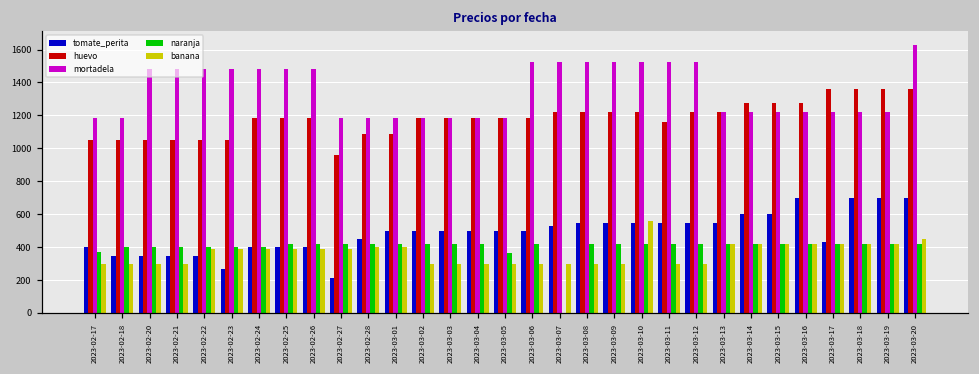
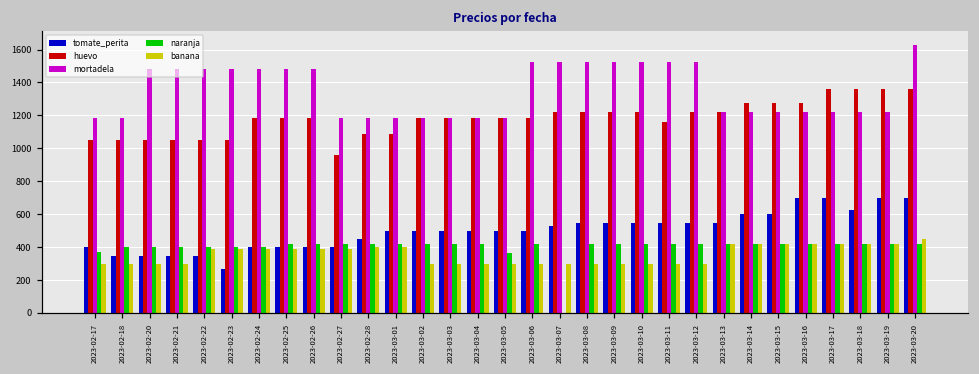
  {
    "tomate_perita": {
      "2023-02-17": 400,
      "2023-02-18": 350,
      "2023-02-20": 350,
      "2023-02-21": 350,
      "2023-02-22": 350,
      "2023-02-23": 270,
      "2023-02-24": 400,
      "2023-02-25": 400,
      "2023-02-26": 400,
-     "2023-02-27": 210,
+     "2023-02-27": 400,
      "2023-02-28": 450,
      "2023-03-01": 500,
      "2023-03-02": 500,
      "2023-03-03": 500,
      "2023-03-04": 500,
      "2023-03-05": 500,
      "2023-03-06": 500,
      "2023-03-07": 530,
      "2023-03-08": 550,
      "2023-03-09": 550,
      "2023-03-10": 550,
      "2023-03-11": 550,
      "2023-03-12": 550,
      "2023-03-13": 550,
      "2023-03-14": 600,
      "2023-03-15": 600,
      "2023-03-16": 700,
-     "2023-03-17": 430,
-     "2023-03-18": 700,
+     "2023-03-17": 700,
+     "2023-03-18": 620,
      "2023-03-19": 700,
      "2023-03-20": 700
    },
    "huevo": {
      "2023-02-17": 1050,
      "2023-02-18": 1050,
      "2023-02-20": 1050,
      "2023-02-21": 1050,
      "2023-02-22": 1050,
      "2023-02-23": 1050,
      "2023-02-24": 1180,
      "2023-02-25": 1180,
      "2023-02-26": 1180,
      "2023-02-27": 960,
      "2023-02-28": 1090,
      "2023-03-01": 1090,
      "2023-03-02": 1180,
      "2023-03-03": 1180,
      "2023-03-04": 1180,
      "2023-03-05": 1180,
      "2023-03-06": 1180,
      "2023-03-07": 1220,
      "2023-03-08": 1220,
      "2023-03-09": 1220,
      "2023-03-10": 1220,
      "2023-03-11": 1160,
      "2023-03-12": 1220,
      "2023-03-13": 1220,
      "2023-03-14": 1280,
      "2023-03-15": 1280,
      "2023-03-16": 1280,
      "2023-03-17": 1360,
      "2023-03-18": 1360,
      "2023-03-19": 1360,
      "2023-03-20": 1360
    },
    "mortadela": {
      "2023-02-17": 1190,
      "2023-02-18": 1190,
      "2023-02-23": 1480,
      "2023-02-24": 1480,
      "2023-02-25": 1480,
      "2023-02-26": 1480,
      "2023-02-27": 1190,
      "2023-02-28": 1190,
      "2023-03-01": 1190,
      "2023-03-02": 1190,
      "2023-03-03": 1190,
      "2023-03-04": 1190,
      "2023-03-05": 1190,
      "2023-03-06": 1530,
      "2023-03-07": 1530,
      "2023-03-08": 1530,
      "2023-03-09": 1530,
      "2023-03-10": 1530,
      "2023-03-11": 1530,
      "2023-03-12": 1530,
      "2023-03-13": 1220,
      "2023-03-14": 1220,
      "2023-03-15": 1220,
      "2023-03-16": 1220,
      "2023-03-17": 1220,
      "2023-03-18": 1220,
      "2023-03-19": 1220,
      "2023-03-20": 1630
    },
    "naranja": {
      "2023-02-17": 370,
      "2023-02-18": 400,
      "2023-02-20": 400,
      "2023-02-21": 400,
      "2023-02-22": 400,
      "2023-02-23": 400,
      "2023-02-24": 400,
      "2023-02-25": 420,
      "2023-02-26": 420,
      "2023-02-27": 420,
      "2023-02-28": 420,
      "2023-03-01": 420,
      "2023-03-02": 420,
      "2023-03-03": 420,
      "2023-03-04": 420,
      "2023-03-05": 360,
      "2023-03-06": 420,
      "2023-03-07": 0,
      "2023-03-08": 420,
      "2023-03-09": 420,
      "2023-03-10": 420,
      "2023-03-11": 420,
      "2023-03-12": 420,
      "2023-03-13": 420,
      "2023-03-14": 420,
      "2023-03-15": 420,
      "2023-03-16": 420,
      "2023-03-17": 420,
      "2023-03-18": 420,
      "2023-03-19": 420,
      "2023-03-20": 420
    },
    "banana": {
      "2023-02-17": 300,
      "2023-02-18": 300,
      "2023-02-20": 300,
      "2023-02-21": 300,
      "2023-02-22": 390,
      "2023-02-23": 390,
      "2023-02-24": 390,
      "2023-02-25": 390,
      "2023-02-26": 390,
      "2023-02-27": 390,
      "2023-02-28": 400,
      "2023-03-01": 400,
      "2023-03-02": 300,
      "2023-03-03": 300,
      "2023-03-04": 300,
      "2023-03-05": 300,
      "2023-03-06": 300,
      "2023-03-07": 300,
      "2023-03-08": 300,
      "2023-03-09": 300,
-     "2023-03-10": 560,
+     "2023-03-10": 300,
      "2023-03-11": 300,
      "2023-03-12": 300,
      "2023-03-13": 420,
      "2023-03-14": 420,
      "2023-03-15": 420,
      "2023-03-16": 420,
      "2023-03-17": 420,
      "2023-03-18": 420,
      "2023-03-19": 420,
      "2023-03-20": 450
    }
  }
